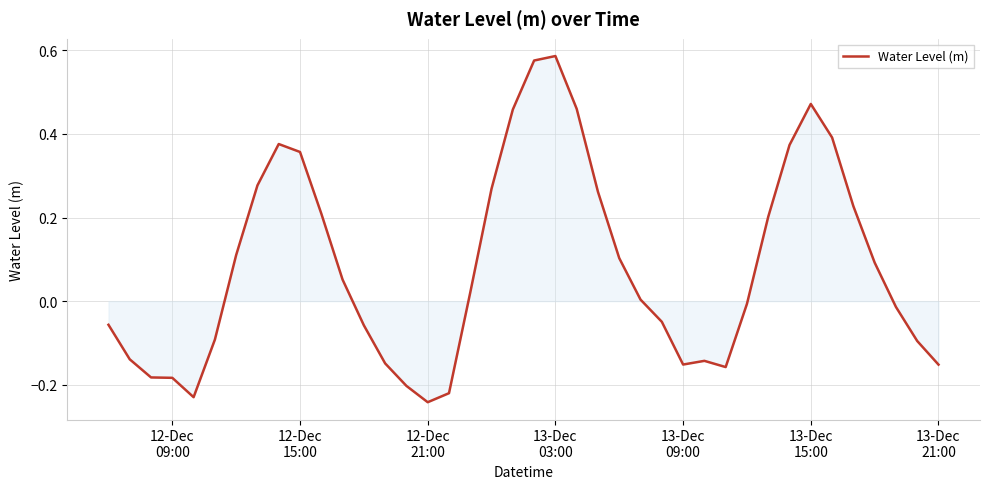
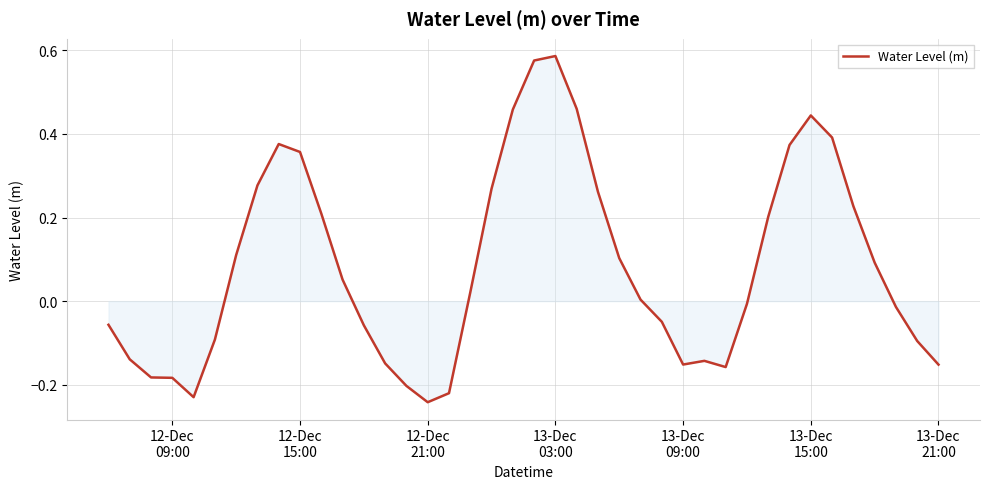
  {
    "Water Level (m)": {
      "12-Dec 09:00": -0.18,
      "12-Dec 21:00": -0.24,
      "13-Dec 09:00": -0.15,
-     "13-Dec 15:00": 0.47,
+     "13-Dec 15:00": 0.44,
      "13-Dec 21:00": -0.15
    }
  }
